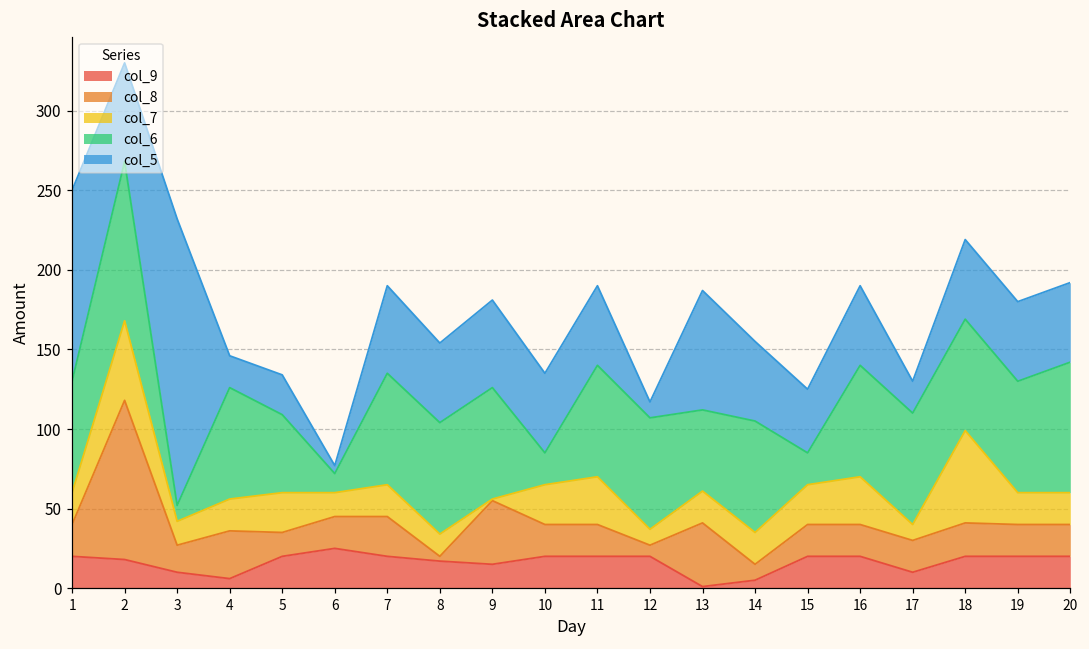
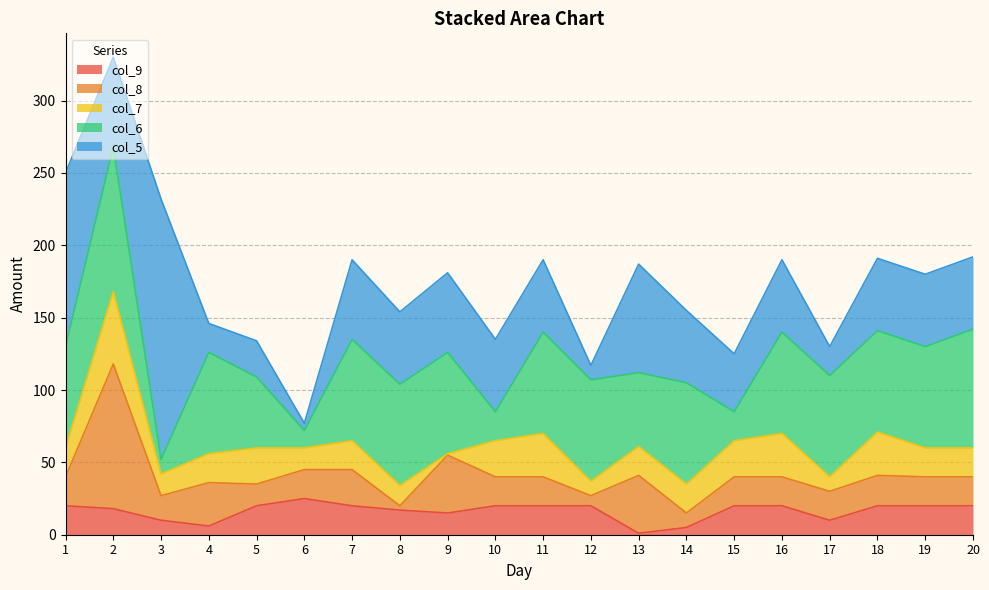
  {
    "col_7": {
      "1": 20,
      "2": 50,
      "3": 15,
      "4": 20,
      "5": 25,
      "6": 15,
      "7": 20,
      "8": 14,
      "10": 25,
      "11": 30,
      "12": 10,
      "13": 20,
      "14": 20,
      "15": 25,
      "16": 30,
      "17": 10,
-     "18": 58,
+     "18": 30,
      "19": 20,
      "20": 20
    },
    "col_6": {
      "1": 70,
      "3": 10,
      "4": 70,
      "5": 49,
      "6": 12,
      "7": 70,
      "8": 70,
      "9": 70,
      "10": 20,
      "11": 70,
      "12": 70,
      "13": 51,
      "14": 70,
      "15": 20,
      "16": 70,
      "17": 70,
      "18": 70,
      "19": 70,
      "20": 82
    },
    "col_5": {
      "1": 120,
      "3": 180,
      "4": 20,
      "5": 25,
      "6": 5,
      "7": 55,
      "8": 50,
      "9": 55,
      "10": 50,
      "11": 50,
      "12": 10,
      "13": 75,
      "14": 50,
      "15": 40,
      "16": 50,
      "17": 20,
      "18": 50,
      "19": 50,
      "20": 50
    }
  }
